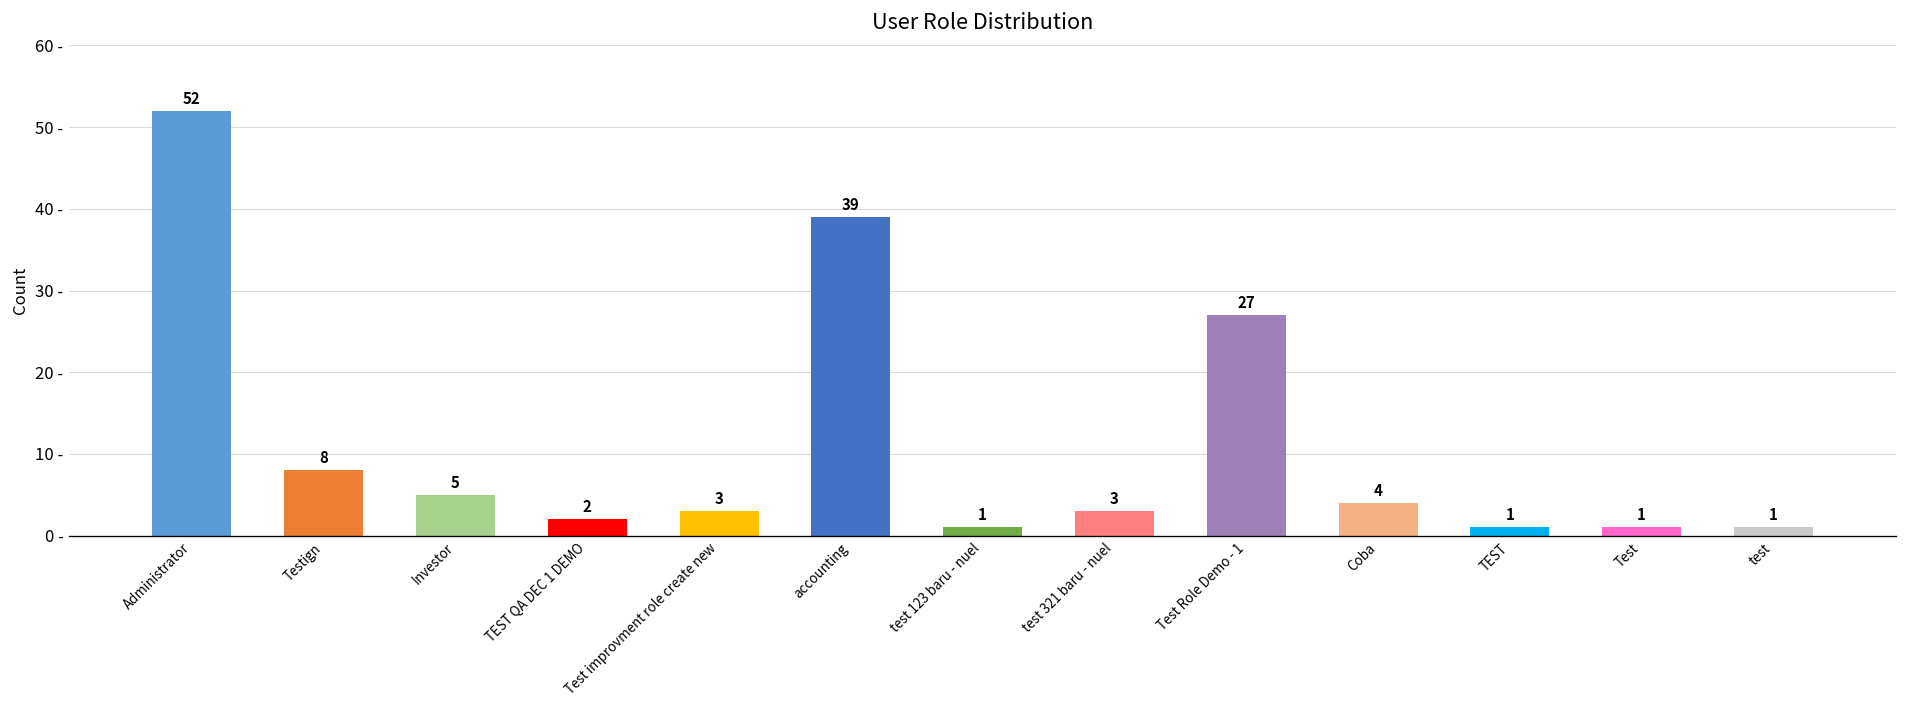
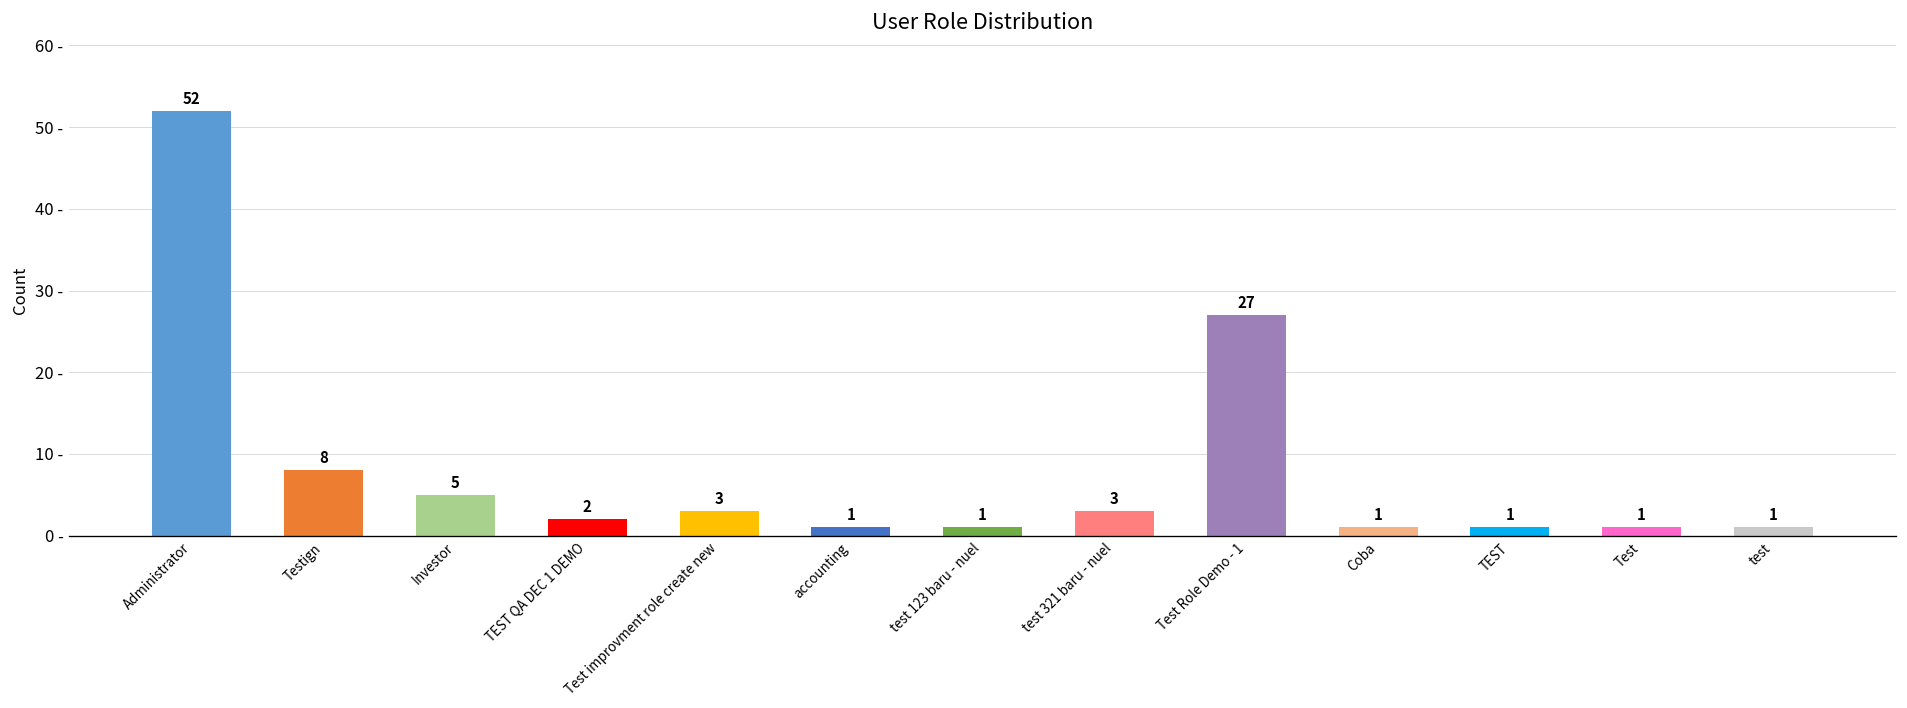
  {
    "Administrator": 52,
    "Testign": 8,
    "Investor": 5,
    "TEST QA DEC 1 DEMO": 2,
    "Test improvment role create new": 3,
-   "accounting": 39,
+   "accounting": 1,
    "test 123 baru - nuel": 1,
    "test 321 baru - nuel": 3,
    "Test Role Demo - 1": 27,
-   "Coba": 4,
+   "Coba": 1,
    "TEST": 1,
    "Test": 1,
    "test": 1
  }
